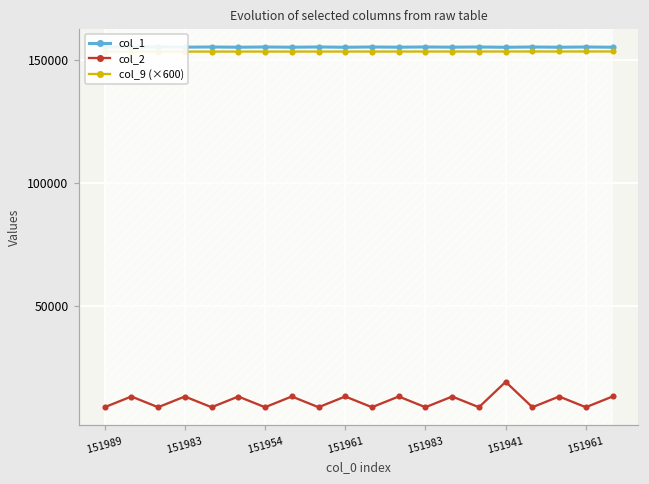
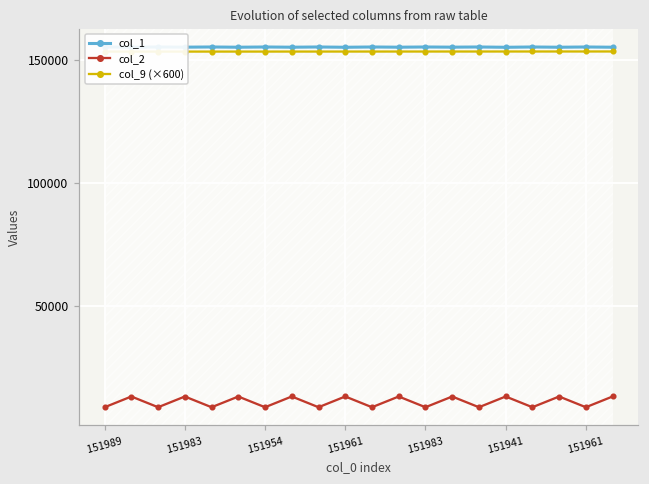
  {
    "col_1": {
      "151954": 155000,
      "151941": 155000
    },
    "col_2": {
      "151989": 9000,
      "151954": 9000,
-     "151941": 19000
+     "151941": 13000
    },
    "col_9 (×600)": {
      "151954": 153000,
      "151941": 153000
    }
  }
